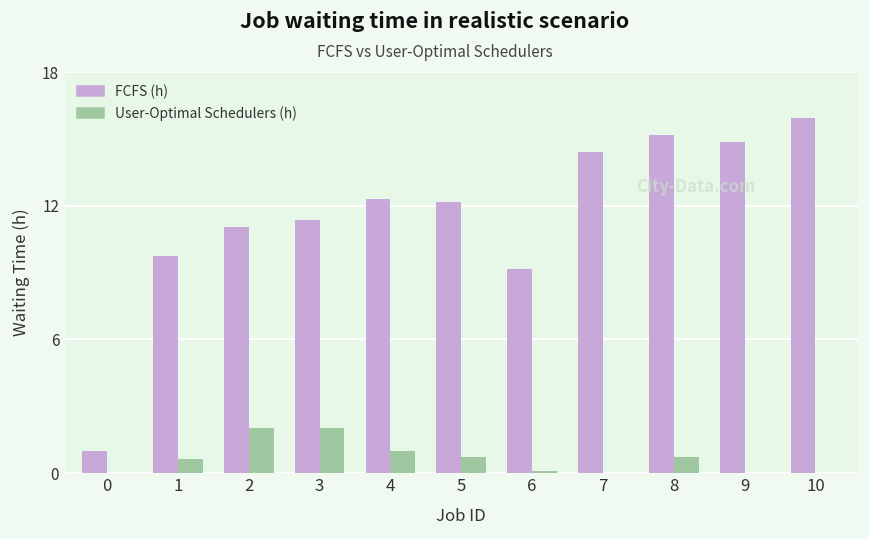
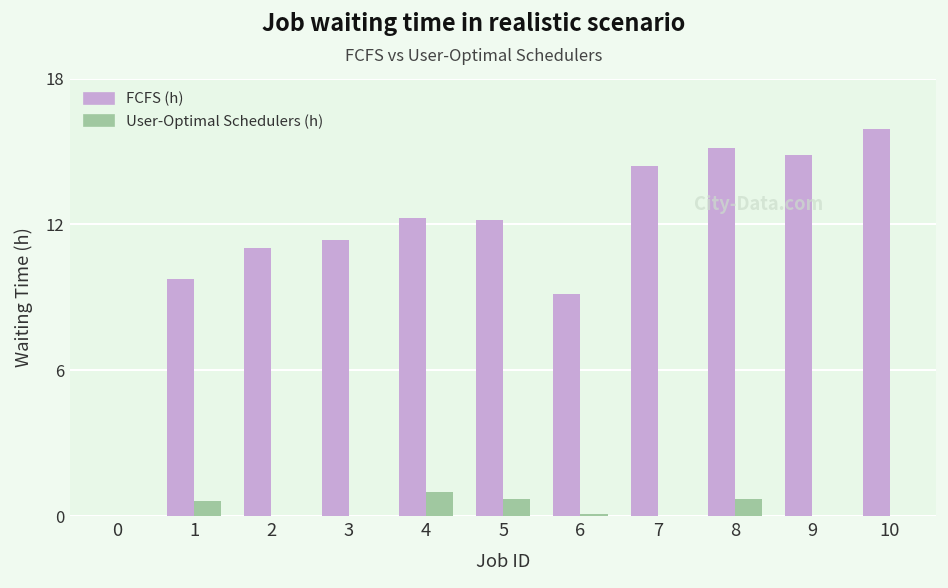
  {
    "FCFS (h)": {
-     "0": 1,
+     "0": 0,
      "1": 9.8,
      "2": 11,
      "3": 11.3,
      "4": 12.3,
      "5": 12.2,
      "6": 9.2,
      "7": 14.4,
      "8": 15.2,
      "9": 14.9,
      "10": 16
    },
    "User-Optimal Schedulers (h)": {
      "0": 0,
      "1": 0.6,
-     "2": 2,
-     "3": 2,
+     "2": 0,
+     "3": 0,
      "4": 1,
      "5": 0.7,
      "7": 0,
      "8": 0.7,
      "9": 0,
      "10": 0
    }
  }
